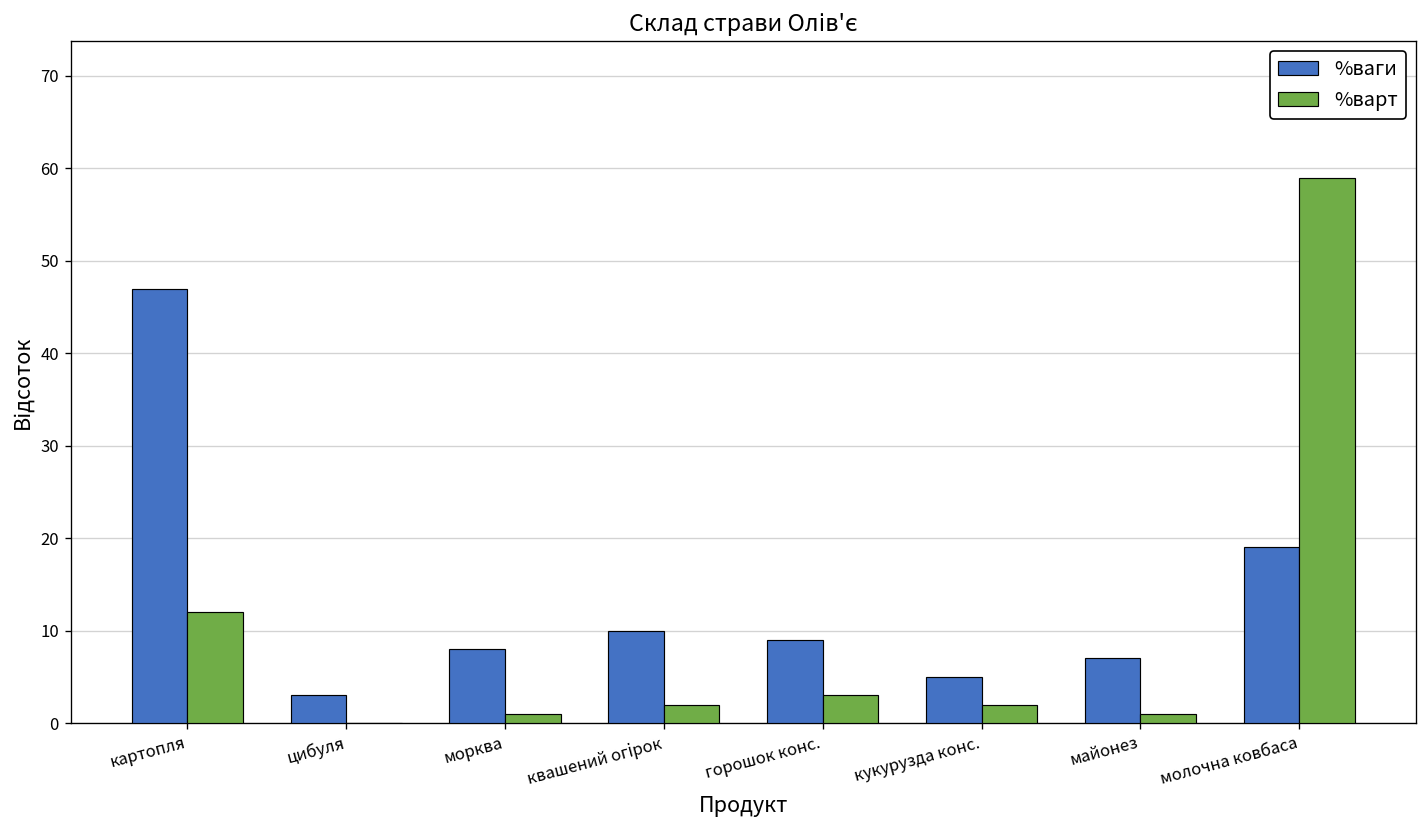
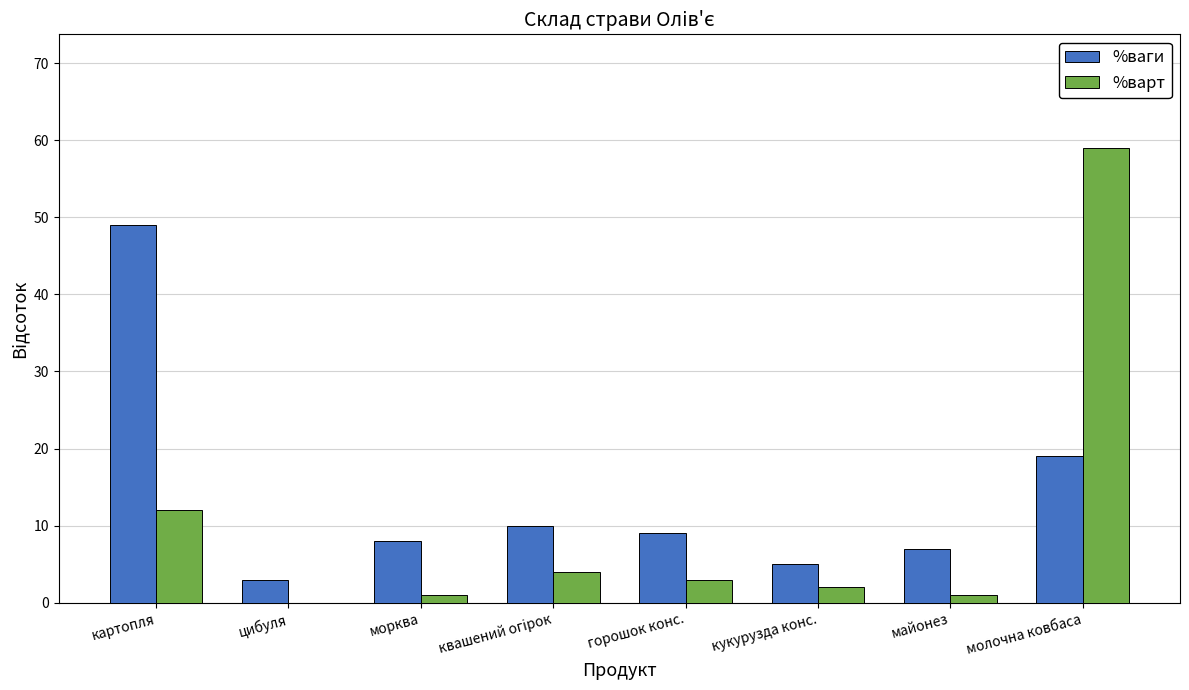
  {
    "%ваги": {
-     "картопля": 47,
+     "картопля": 49,
      "цибуля": 3,
      "морква": 8,
      "квашений огірок": 10,
      "горошок конс.": 9,
      "кукурузда конс.": 5,
      "майонез": 7,
      "молочна ковбаса": 19
    },
    "%варт": {
      "картопля": 12,
      "цибуля": 0,
      "морква": 1,
-     "квашений огірок": 2,
+     "квашений огірок": 4,
      "горошок конс.": 3,
      "кукурузда конс.": 2,
      "майонез": 1,
      "молочна ковбаса": 59
    }
  }
